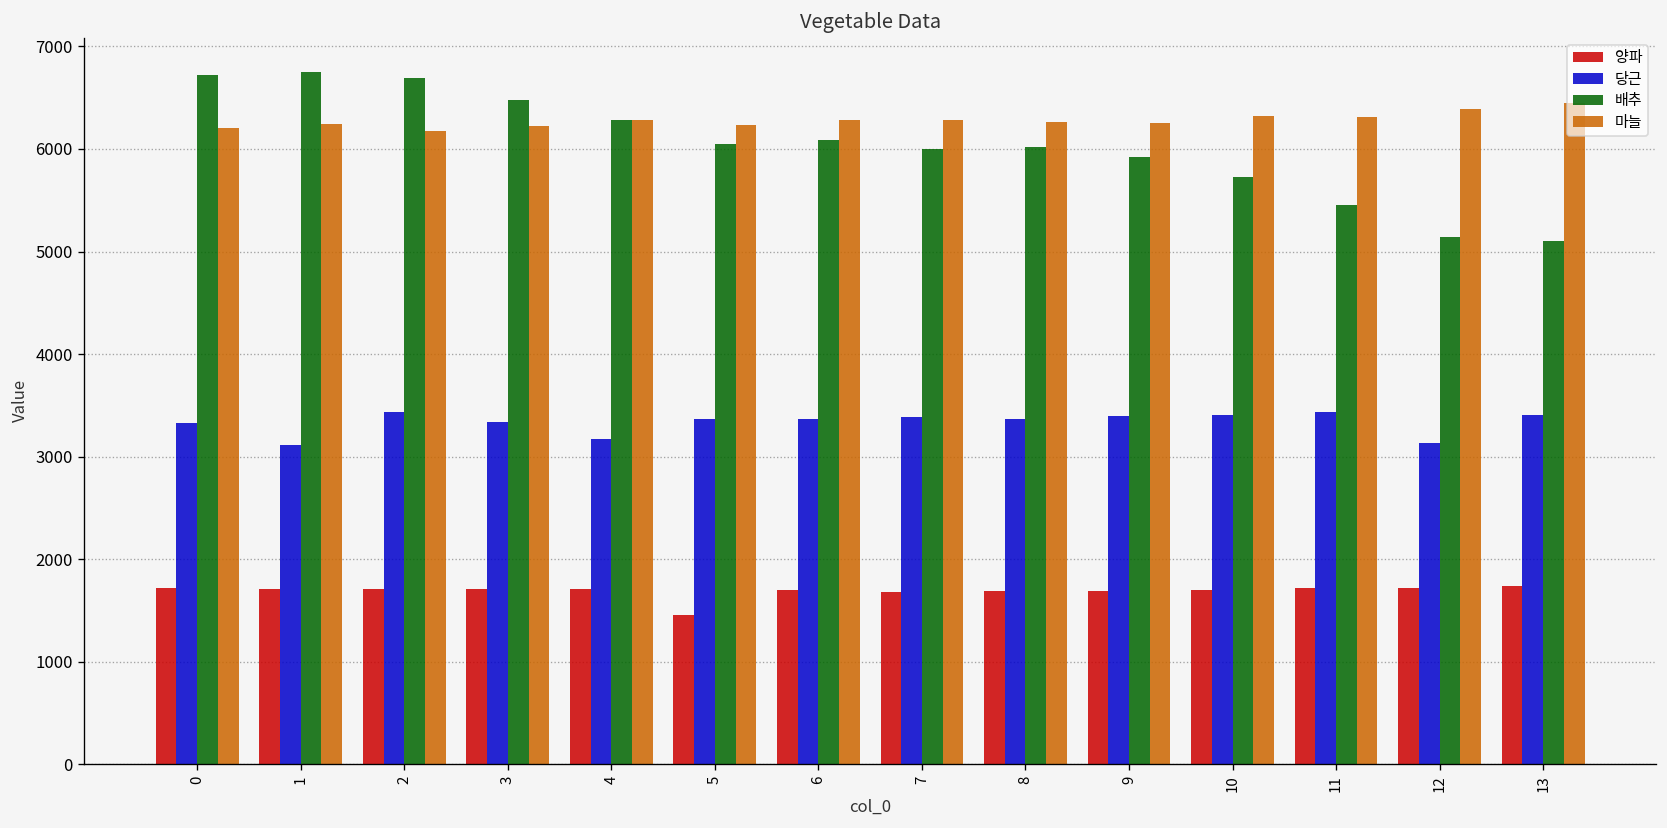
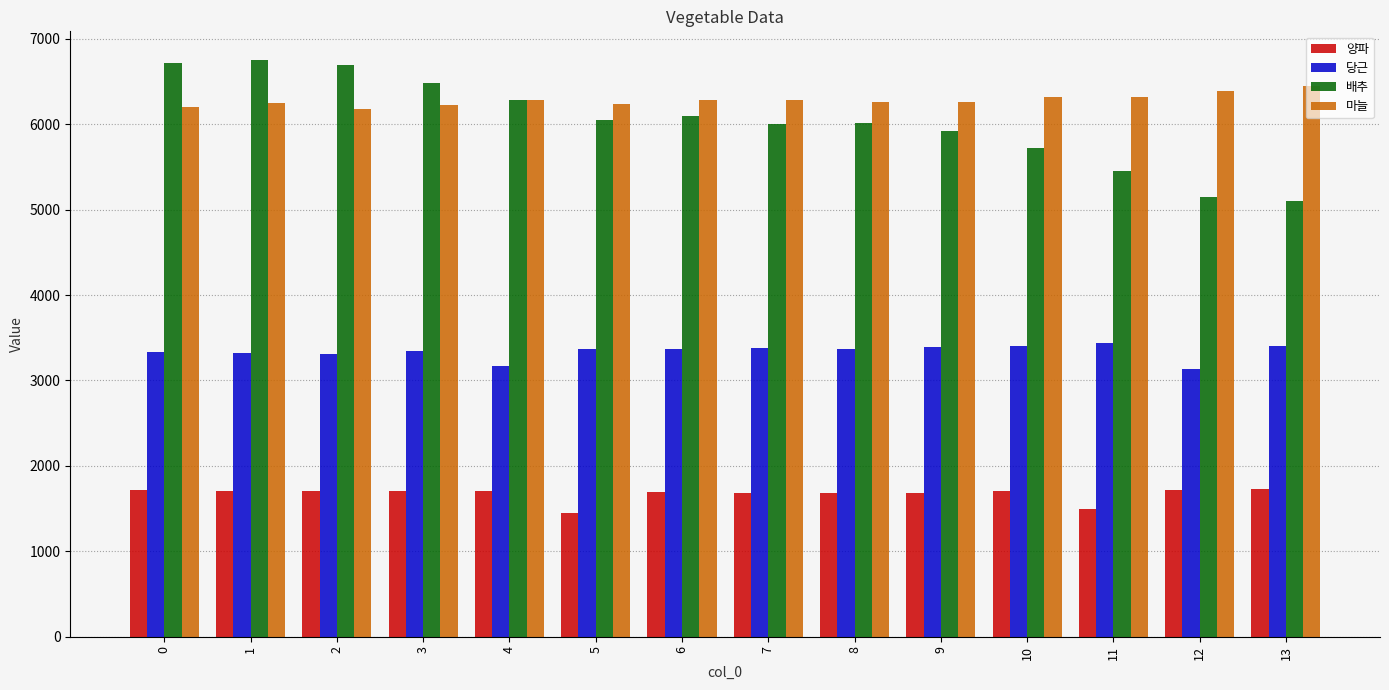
  {
    "양파": {
      "0": 1700,
      "1": 1700,
      "2": 1700,
      "3": 1700,
      "4": 1700,
      "5": 1500,
      "6": 1700,
      "7": 1700,
      "8": 1700,
      "9": 1700,
      "10": 1700,
-     "11": 1700,
+     "11": 1500,
      "12": 1700,
      "13": 1700
    },
    "당근": {
      "0": 3300,
-     "1": 3100,
-     "2": 3400,
+     "1": 3300,
+     "2": 3300,
      "3": 3300,
      "4": 3200,
      "5": 3400,
      "6": 3400,
      "7": 3400,
      "8": 3400,
      "9": 3400,
      "10": 3400,
      "11": 3400,
      "12": 3100,
      "13": 3400
    },
    "배추": {
      "0": 6700,
      "1": 6700,
      "2": 6700,
      "3": 6500,
      "4": 6300,
      "5": 6000,
      "6": 6100,
      "7": 6000,
      "8": 6000,
      "9": 5900,
      "10": 5700,
      "11": 5500,
      "12": 5100,
      "13": 5100
    },
    "마늘": {
      "0": 6200,
      "1": 6200,
      "2": 6200,
      "3": 6200,
      "4": 6300,
      "5": 6200,
      "6": 6300,
      "7": 6300,
      "8": 6300,
      "9": 6300,
      "10": 6300,
      "11": 6300,
      "12": 6400
    }
  }
